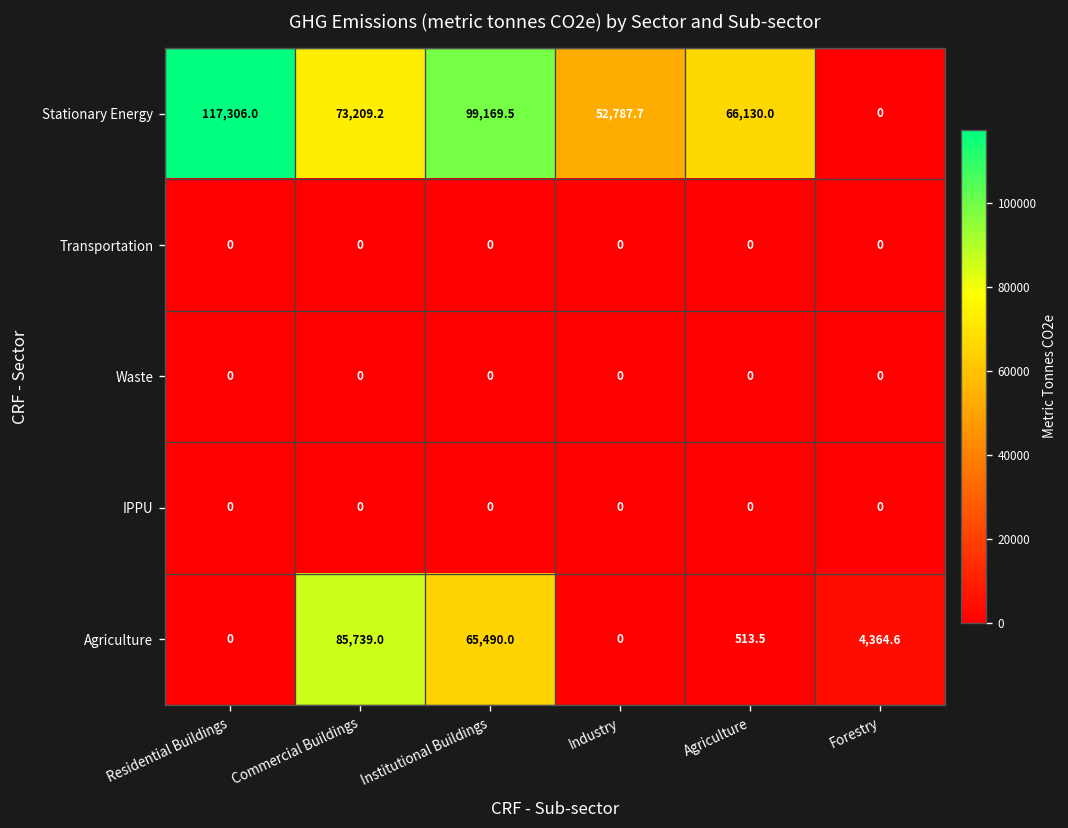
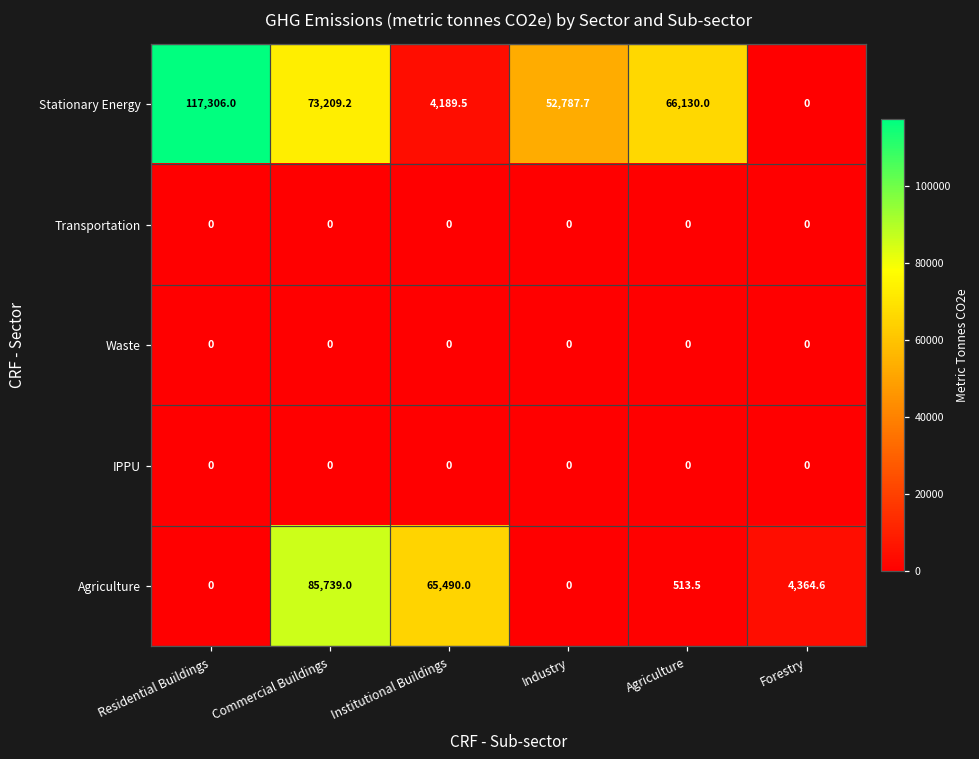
  {
    "Stationary Energy": {
      "Residential Buildings": "117,306.0",
      "Commercial Buildings": "73,209.2",
-     "Institutional Buildings": "99,169.5",
+     "Institutional Buildings": "4,189.5",
      "Industry": "52,787.7",
      "Agriculture": "66,130.0",
      "Forestry": "0"
    },
    "Transportation": {
      "Residential Buildings": "0",
      "Commercial Buildings": "0",
      "Institutional Buildings": "0",
      "Industry": "0",
      "Agriculture": "0",
      "Forestry": "0"
    },
    "Waste": {
      "Residential Buildings": "0",
      "Commercial Buildings": "0",
      "Institutional Buildings": "0",
      "Industry": "0",
      "Agriculture": "0",
      "Forestry": "0"
    },
    "IPPU": {
      "Residential Buildings": "0",
      "Commercial Buildings": "0",
      "Institutional Buildings": "0",
      "Industry": "0",
      "Agriculture": "0",
      "Forestry": "0"
    },
    "Agriculture": {
      "Residential Buildings": "0",
      "Commercial Buildings": "85,739.0",
      "Institutional Buildings": "65,490.0",
      "Industry": "0",
      "Agriculture": "513.5",
      "Forestry": "4,364.6"
    }
  }
